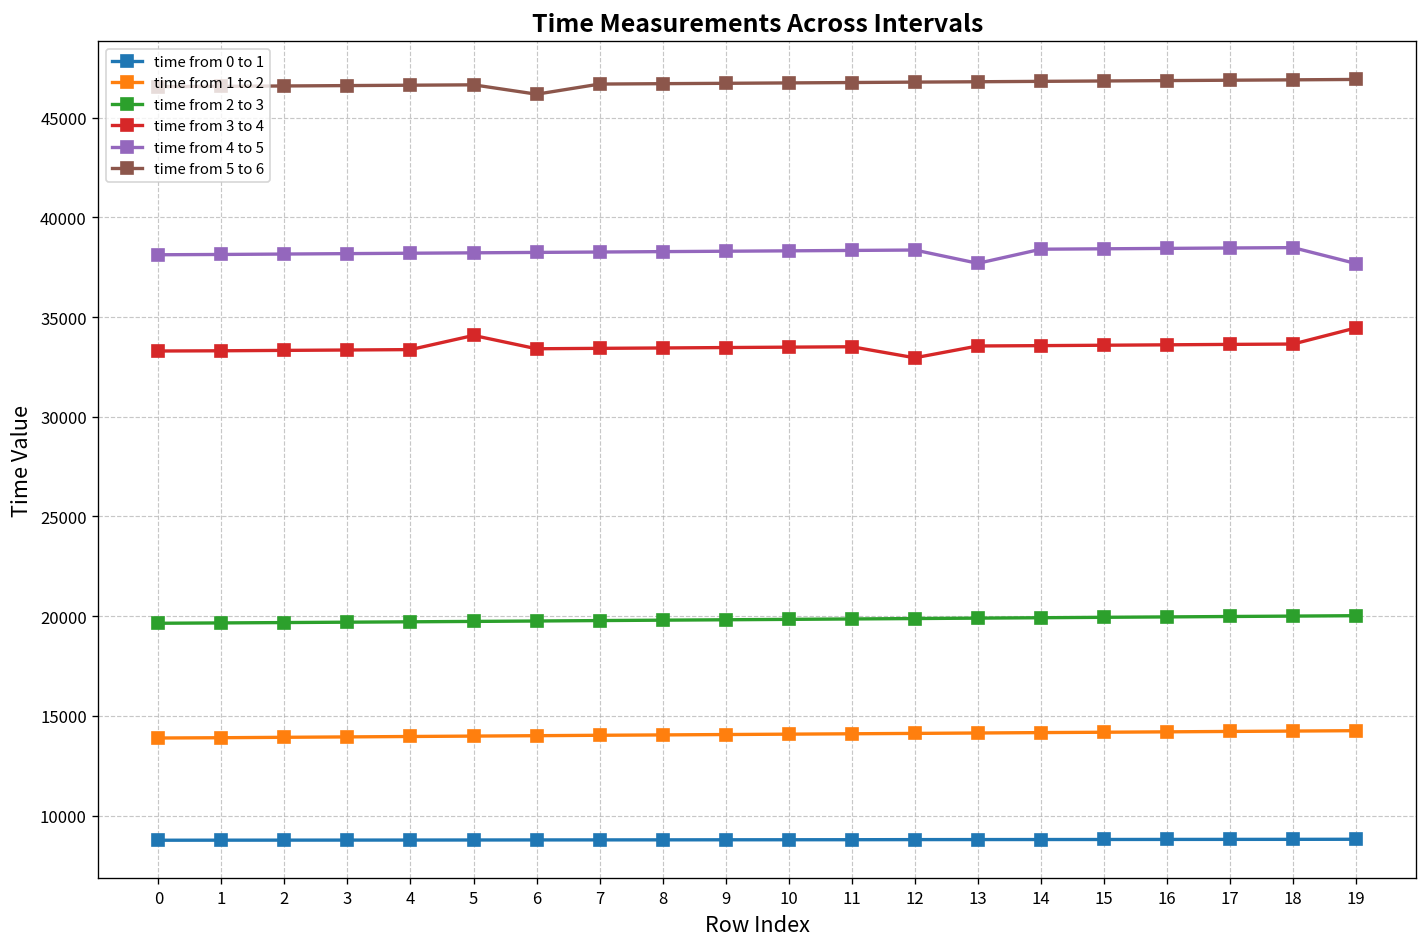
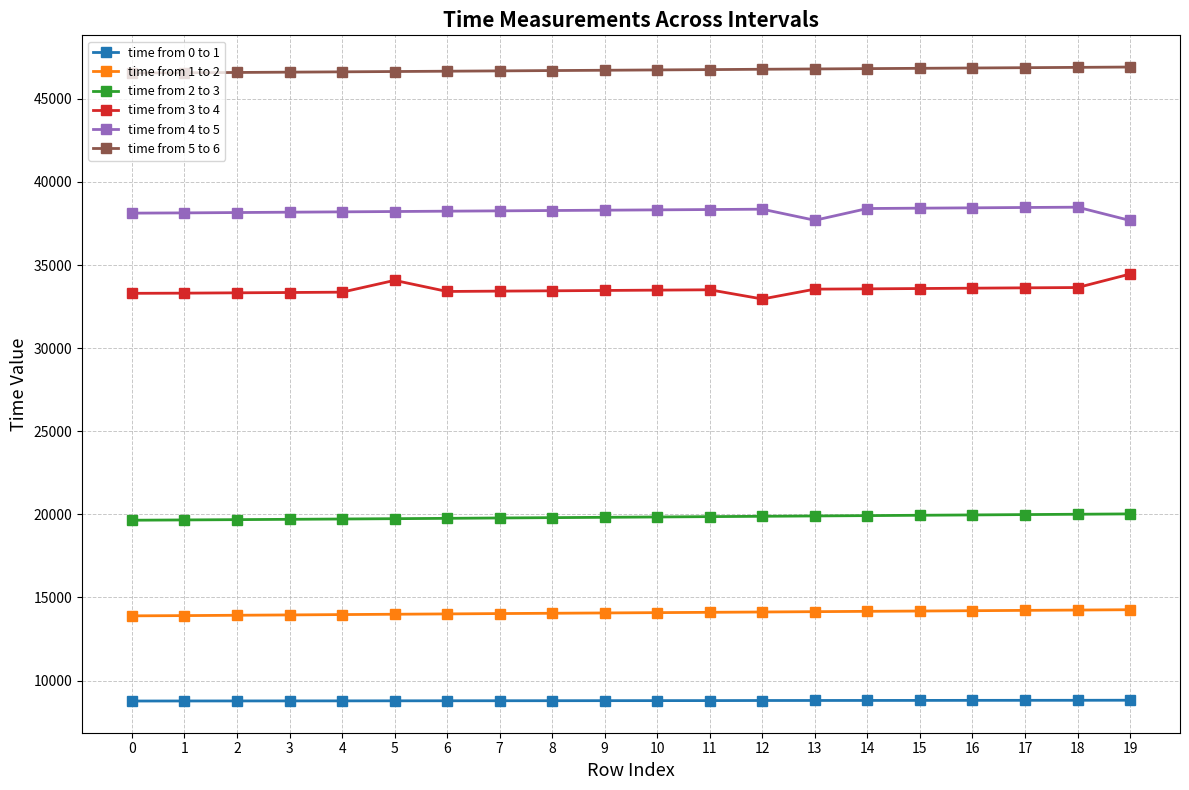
  {
    "time from 0 to 1": {
      "0": 8800,
      "1": 8800,
      "2": 8800,
      "3": 8800,
      "4": 8800,
      "5": 8800,
      "6": 8800,
      "7": 8800,
      "8": 8800,
      "9": 8800,
      "10": 8800,
      "11": 8800,
      "12": 8800,
      "13": 8800,
      "14": 8800,
      "15": 8800,
      "16": 8800,
      "17": 8800,
      "18": 8800,
      "19": 8800
    },
    "time from 1 to 2": {
      "0": 13900,
      "1": 13900,
      "2": 13900,
      "3": 13900,
      "4": 14000,
      "5": 14000,
      "6": 14000,
      "7": 14000,
      "8": 14000,
      "9": 14100,
      "10": 14100,
      "11": 14100,
      "12": 14100,
      "13": 14100,
      "14": 14200,
      "15": 14200,
      "16": 14200,
      "17": 14200,
      "18": 14200,
      "19": 14300
    },
    "time from 2 to 3": {
      "0": 19600,
      "1": 19700,
      "2": 19700,
      "3": 19700,
      "4": 19700,
      "5": 19700,
      "6": 19800,
      "7": 19800,
      "8": 19800,
      "9": 19800,
      "10": 19800,
      "11": 19900,
      "12": 19900,
      "13": 19900,
      "14": 19900,
      "15": 19900,
      "16": 20000,
      "17": 20000,
      "18": 20000,
      "19": 20000
    },
    "time from 3 to 4": {
      "0": 33300,
      "1": 33300,
      "2": 33300,
      "3": 33300,
      "4": 33400,
      "5": 34100,
      "6": 33400,
      "7": 33400,
      "8": 33400,
      "9": 33500,
      "10": 33500,
      "11": 33500,
      "12": 33000,
      "13": 33500,
      "14": 33600,
      "15": 33600,
      "16": 33600,
      "17": 33600,
      "18": 33600,
      "19": 34500
    },
    "time from 4 to 5": {
      "0": 38100,
      "1": 38100,
      "2": 38200,
      "3": 38200,
      "4": 38200,
      "5": 38200,
      "6": 38200,
      "7": 38300,
      "8": 38300,
      "9": 38300,
      "10": 38300,
      "11": 38300,
      "12": 38400,
      "13": 37700,
      "14": 38400,
      "15": 38400,
      "16": 38400,
      "17": 38500,
      "18": 38500,
      "19": 37700
    },
    "time from 5 to 6": {
      "2": 46600,
      "3": 46600,
      "4": 46600,
      "5": 46600,
-     "6": 46200,
+     "6": 46700,
      "7": 46700,
      "8": 46700,
      "9": 46700,
      "10": 46700,
      "11": 46800,
      "12": 46800,
      "13": 46800,
      "14": 46800,
      "15": 46800,
      "16": 46900,
      "17": 46900,
      "18": 46900,
      "19": 46900
    }
  }
